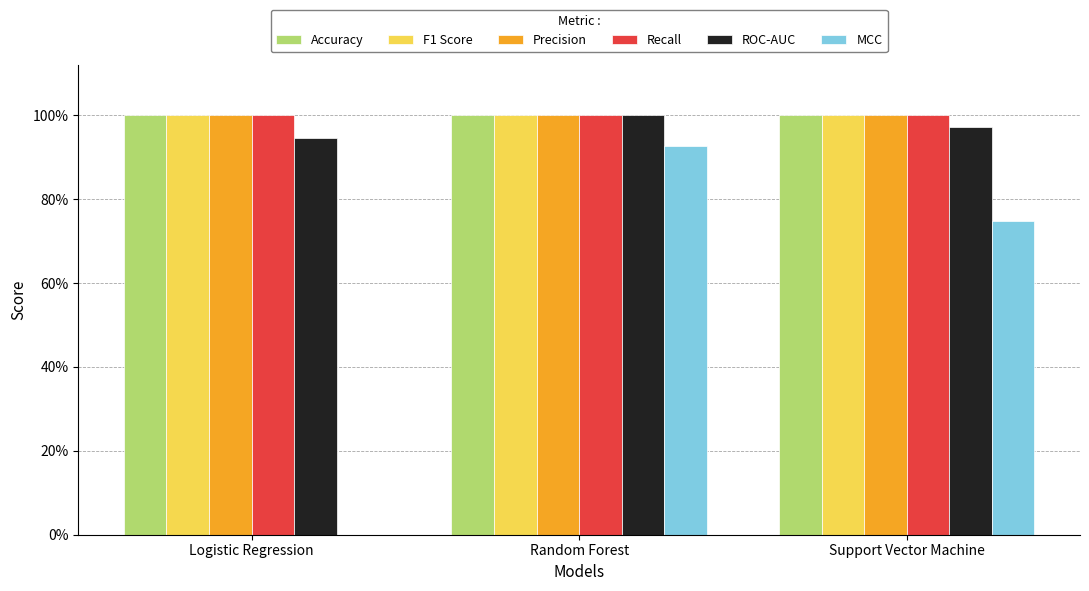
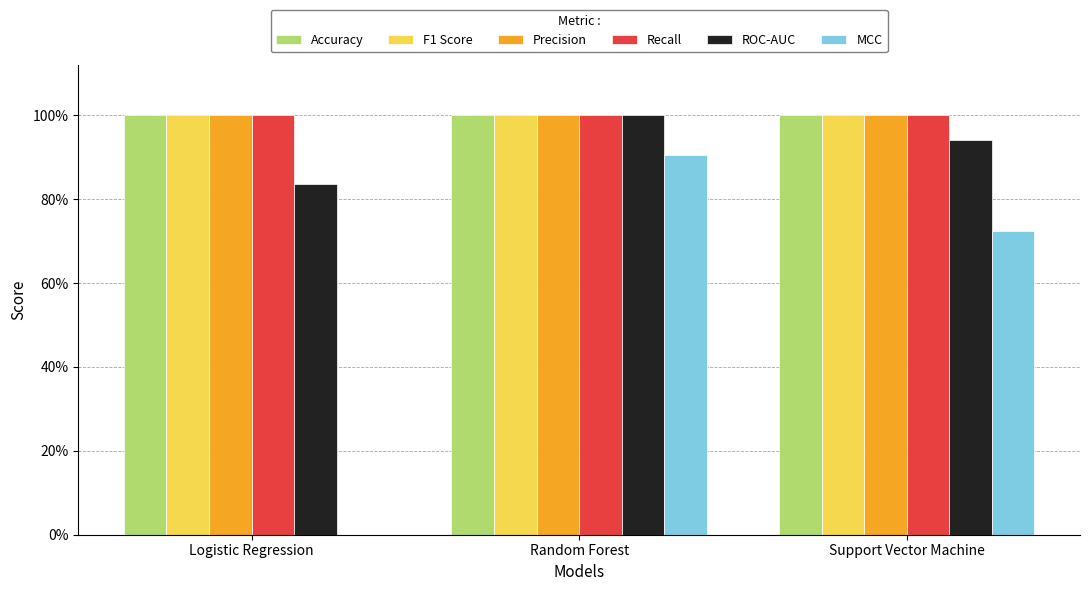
  {
    "Accuracy": {
      "Logistic Regression": "100%",
      "Random Forest": "100%",
      "Support Vector Machine": "100%"
    },
    "F1 Score": {
      "Logistic Regression": "100%",
      "Random Forest": "100%",
      "Support Vector Machine": "100%"
    },
    "Precision": {
      "Logistic Regression": "100%",
      "Random Forest": "100%",
      "Support Vector Machine": "100%"
    },
    "Recall": {
      "Logistic Regression": "100%",
      "Random Forest": "100%",
      "Support Vector Machine": "100%"
    },
    "ROC-AUC": {
-     "Logistic Regression": "95%",
+     "Logistic Regression": "84%",
      "Random Forest": "100%",
-     "Support Vector Machine": "97%"
+     "Support Vector Machine": "94%"
    },
    "MCC": {
      "Logistic Regression": "0%",
-     "Random Forest": "93%",
-     "Support Vector Machine": "75%"
+     "Random Forest": "91%",
+     "Support Vector Machine": "72%"
    }
  }
